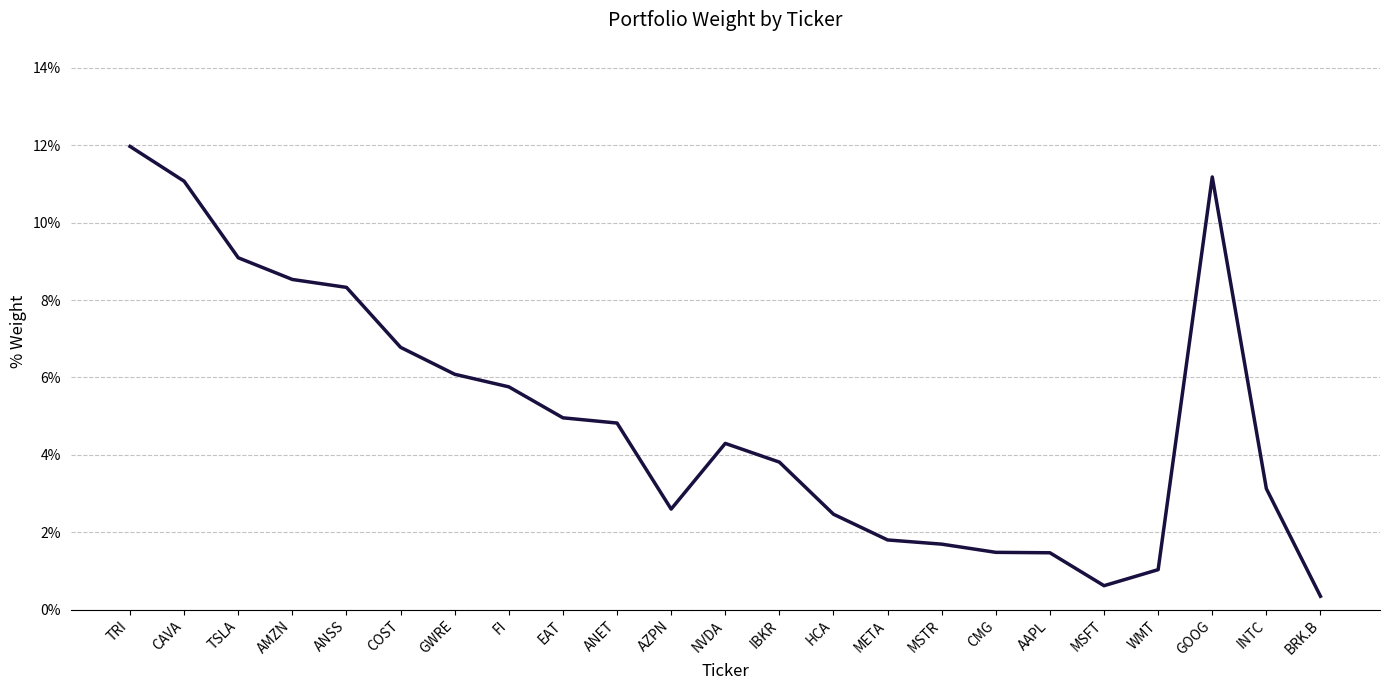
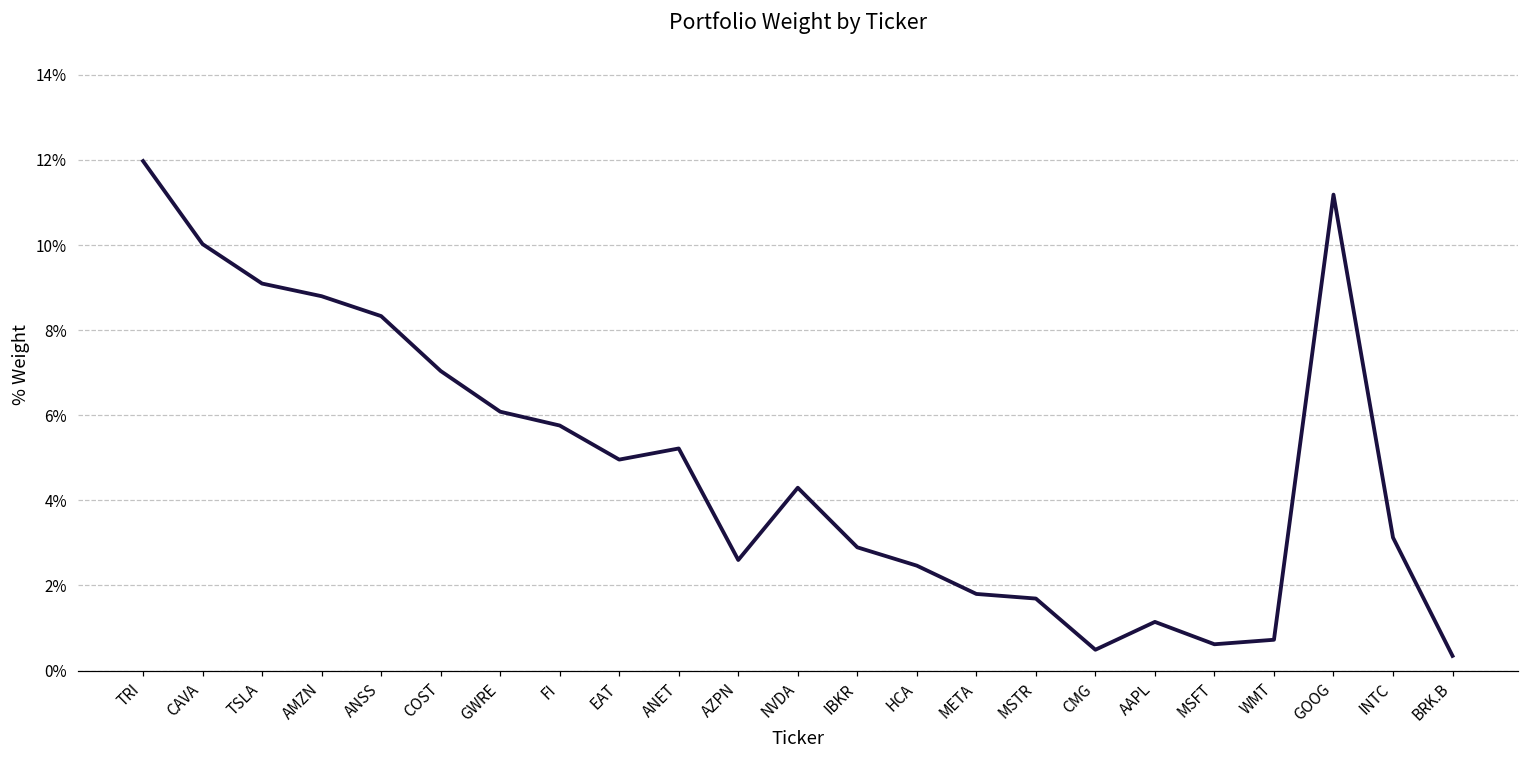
  {
    "TRI": "12.0%",
-   "CAVA": "11.1%",
+   "CAVA": "10.0%",
    "TSLA": "9.1%",
-   "AMZN": "8.5%",
+   "AMZN": "8.8%",
    "ANSS": "8.3%",
-   "COST": "6.8%",
+   "COST": "7.0%",
    "GWRE": "6.1%",
    "FI": "5.8%",
    "EAT": "5.0%",
-   "ANET": "4.8%",
+   "ANET": "5.2%",
    "AZPN": "2.6%",
    "NVDA": "4.3%",
-   "IBKR": "3.8%",
+   "IBKR": "2.9%",
    "HCA": "2.5%",
    "META": "1.8%",
    "MSTR": "1.7%",
-   "CMG": "1.5%",
-   "AAPL": "1.5%",
+   "CMG": "0.5%",
+   "AAPL": "1.1%",
    "MSFT": "0.6%",
-   "WMT": "1.0%",
+   "WMT": "0.7%",
    "GOOG": "11.2%",
    "INTC": "3.1%",
    "BRK.B": "0.3%"
  }
